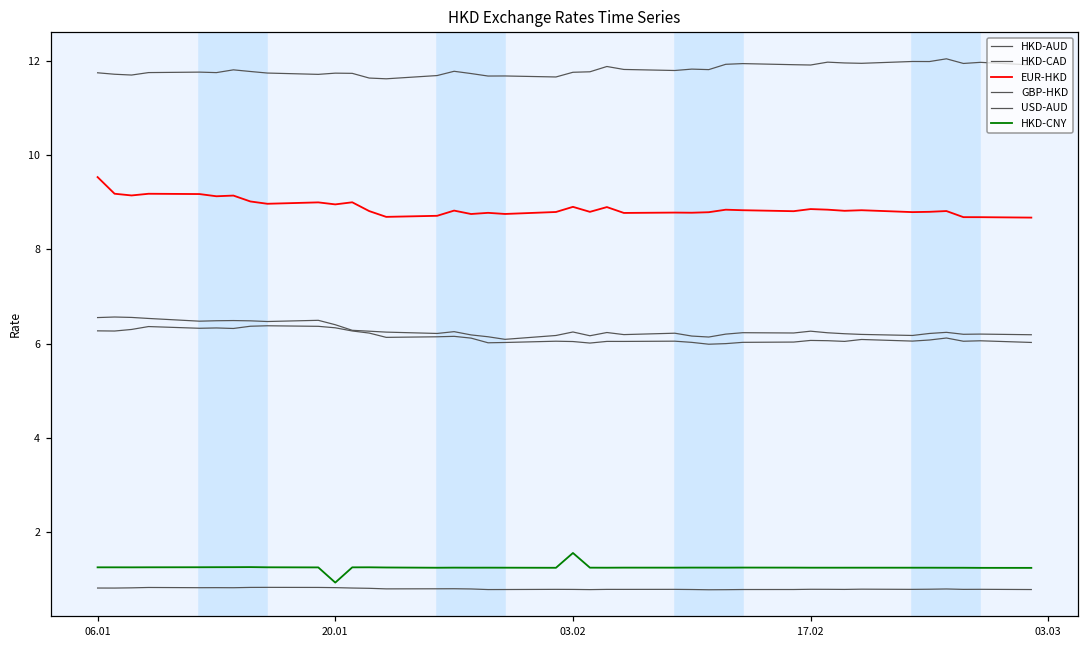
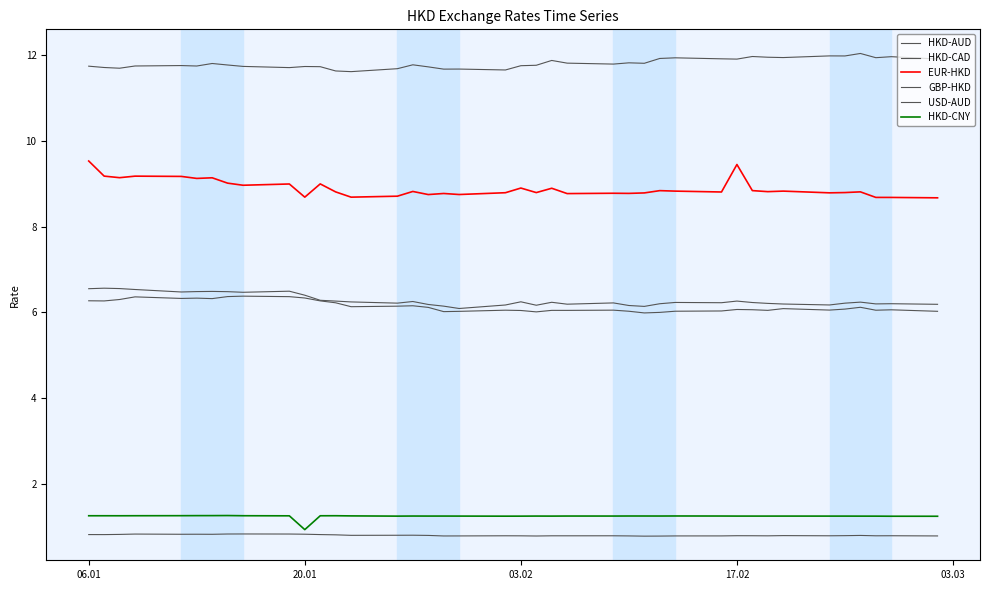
  {
    "EUR-HKD": {
      "06.01": 9.5,
-     "20.01": 9.0,
+     "20.01": 8.7,
      "03.02": 8.9,
-     "17.02": 8.9
+     "17.02": 9.5
    },
    "HKD-CNY": {
      "06.01": 1.2,
      "20.01": 0.9,
-     "03.02": 1.6,
+     "03.02": 1.2,
      "17.02": 1.2
    }
  }
